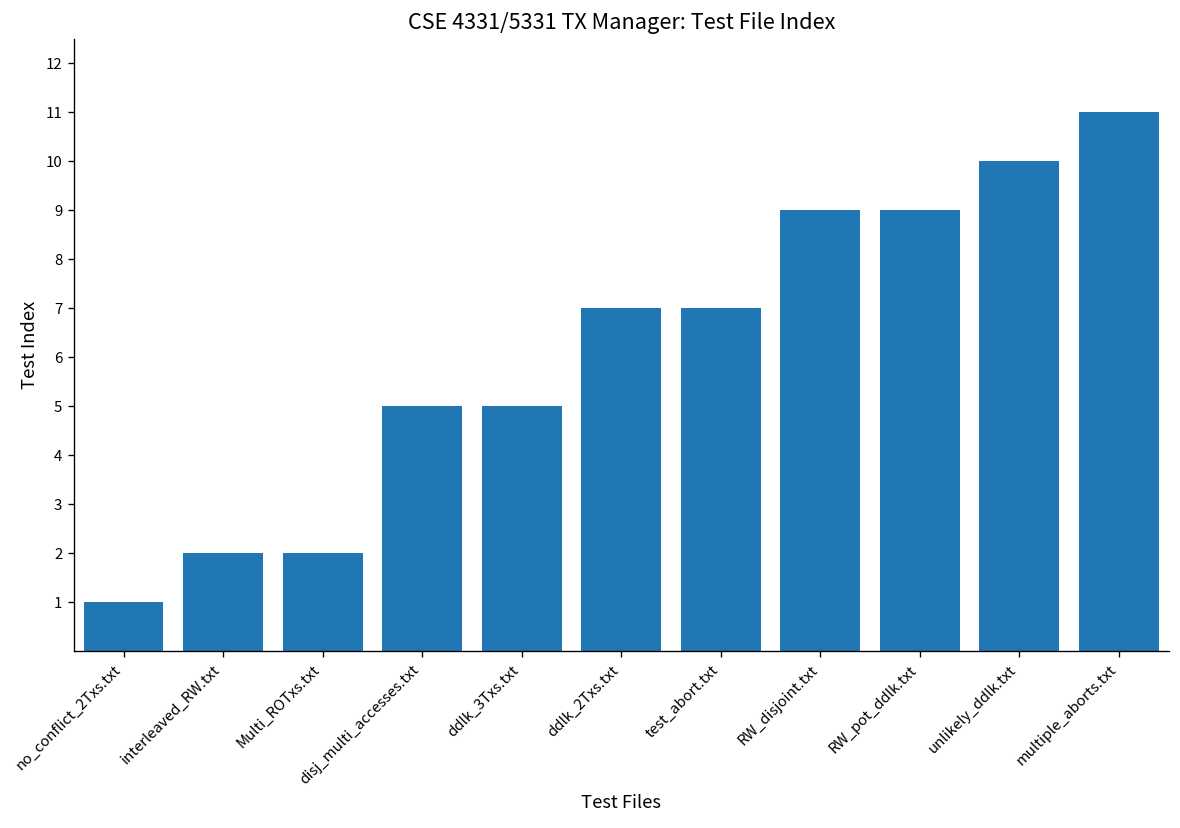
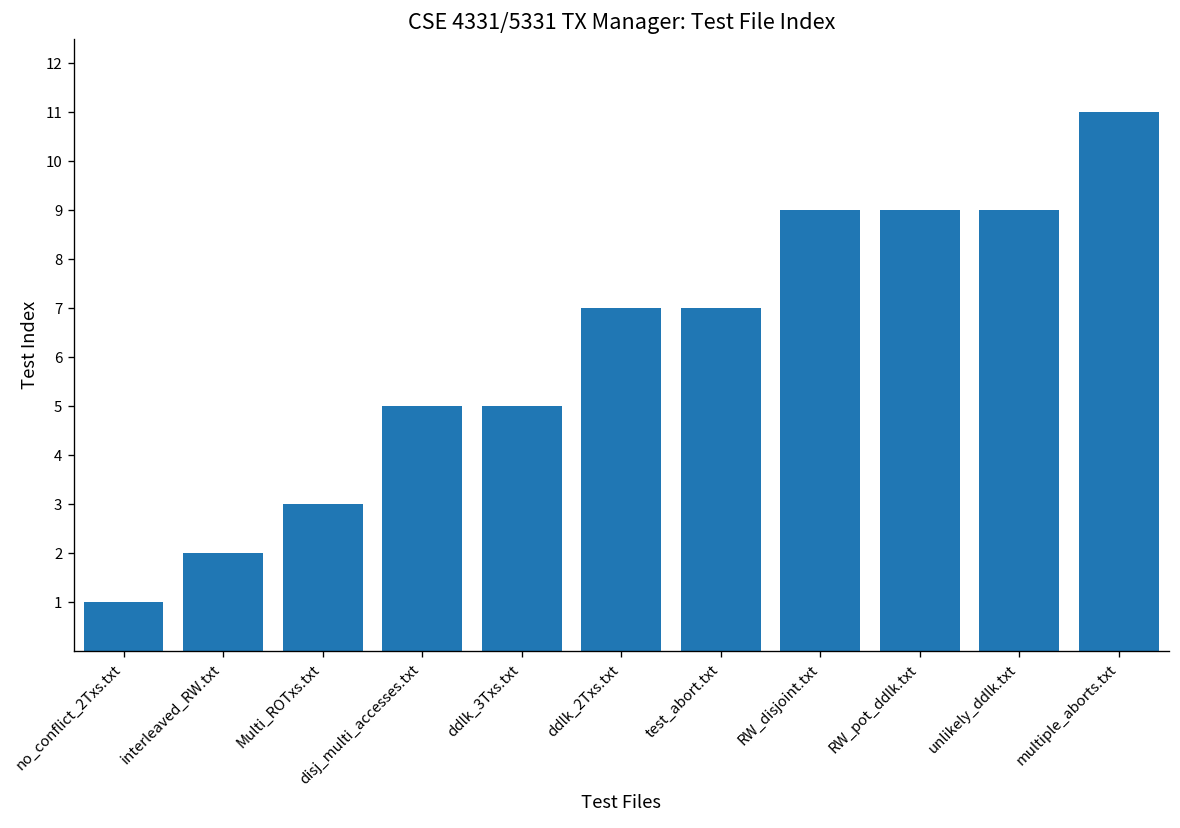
  {
    "no_conflict_2Txs.txt": 1,
    "interleaved_RW.txt": 2,
-   "Multi_ROTxs.txt": 2,
+   "Multi_ROTxs.txt": 3,
    "disj_multi_accesses.txt": 5,
    "ddlk_3Txs.txt": 5,
    "ddlk_2Txs.txt": 7,
    "test_abort.txt": 7,
    "RW_disjoint.txt": 9,
    "RW_pot_ddlk.txt": 9,
-   "unlikely_ddlk.txt": 10,
+   "unlikely_ddlk.txt": 9,
    "multiple_aborts.txt": 11
  }
